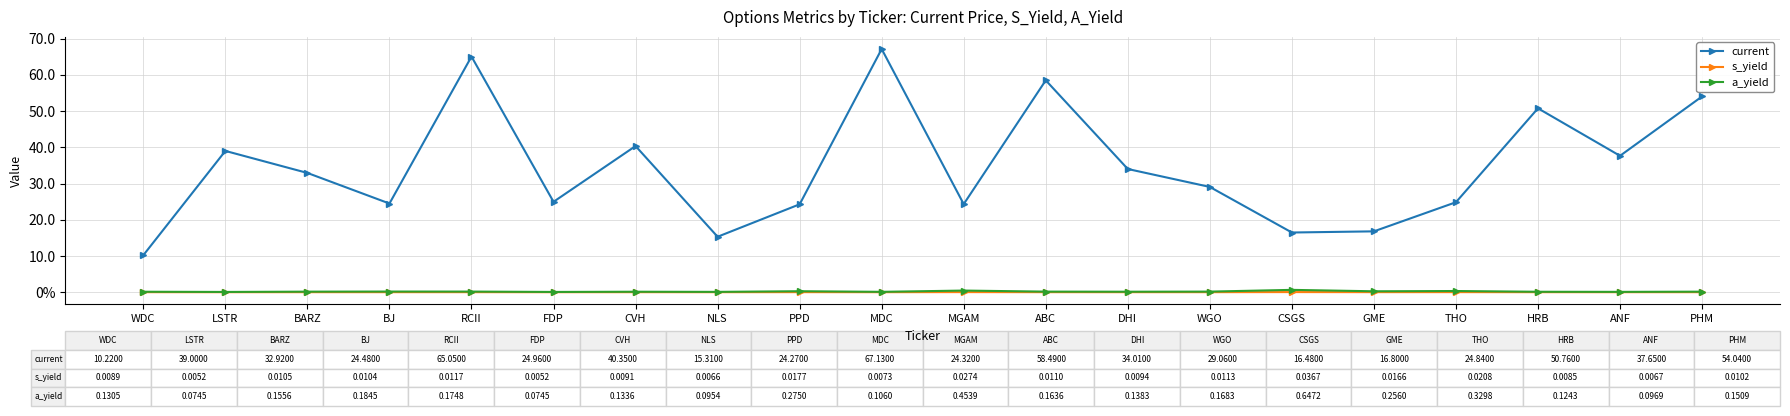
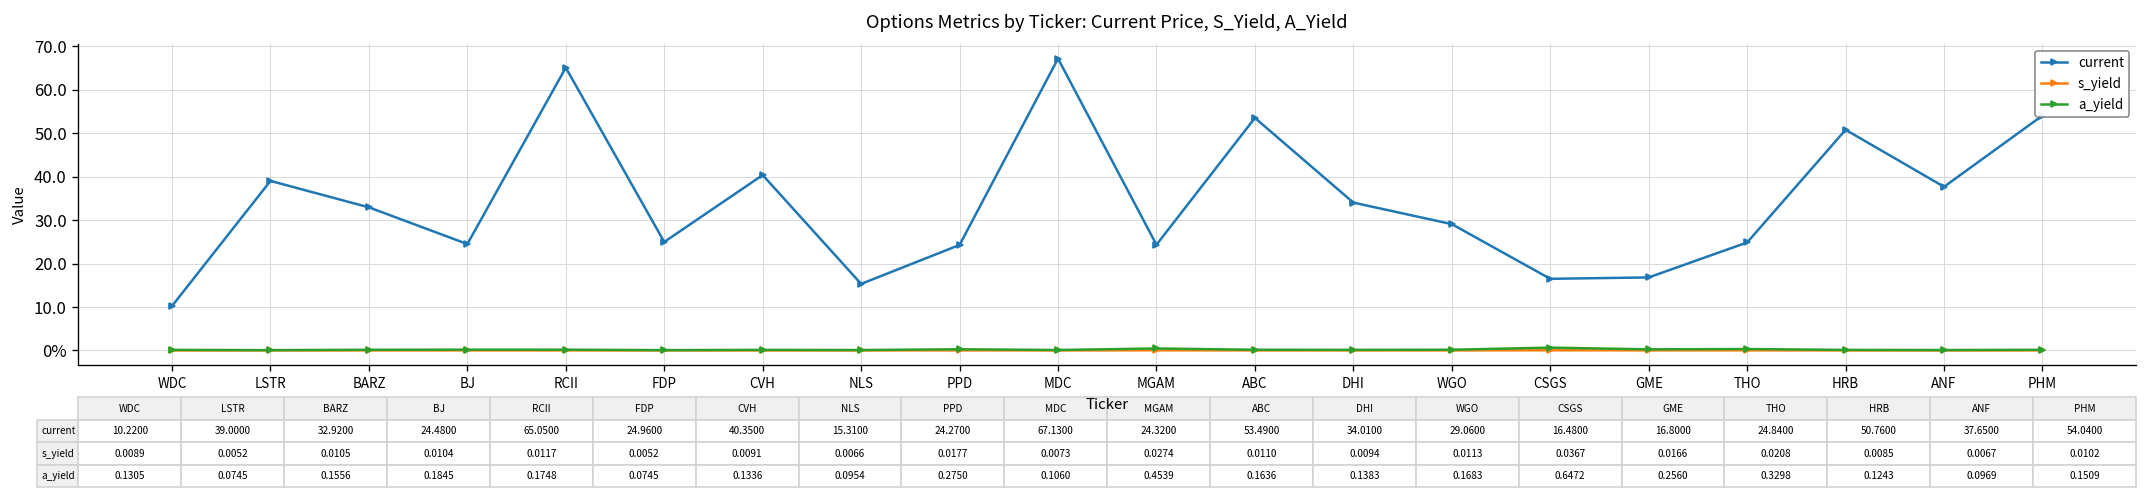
  {
    "current": {
-     "ABC": 58.4900
+     "ABC": 53.4900
    }
  }
